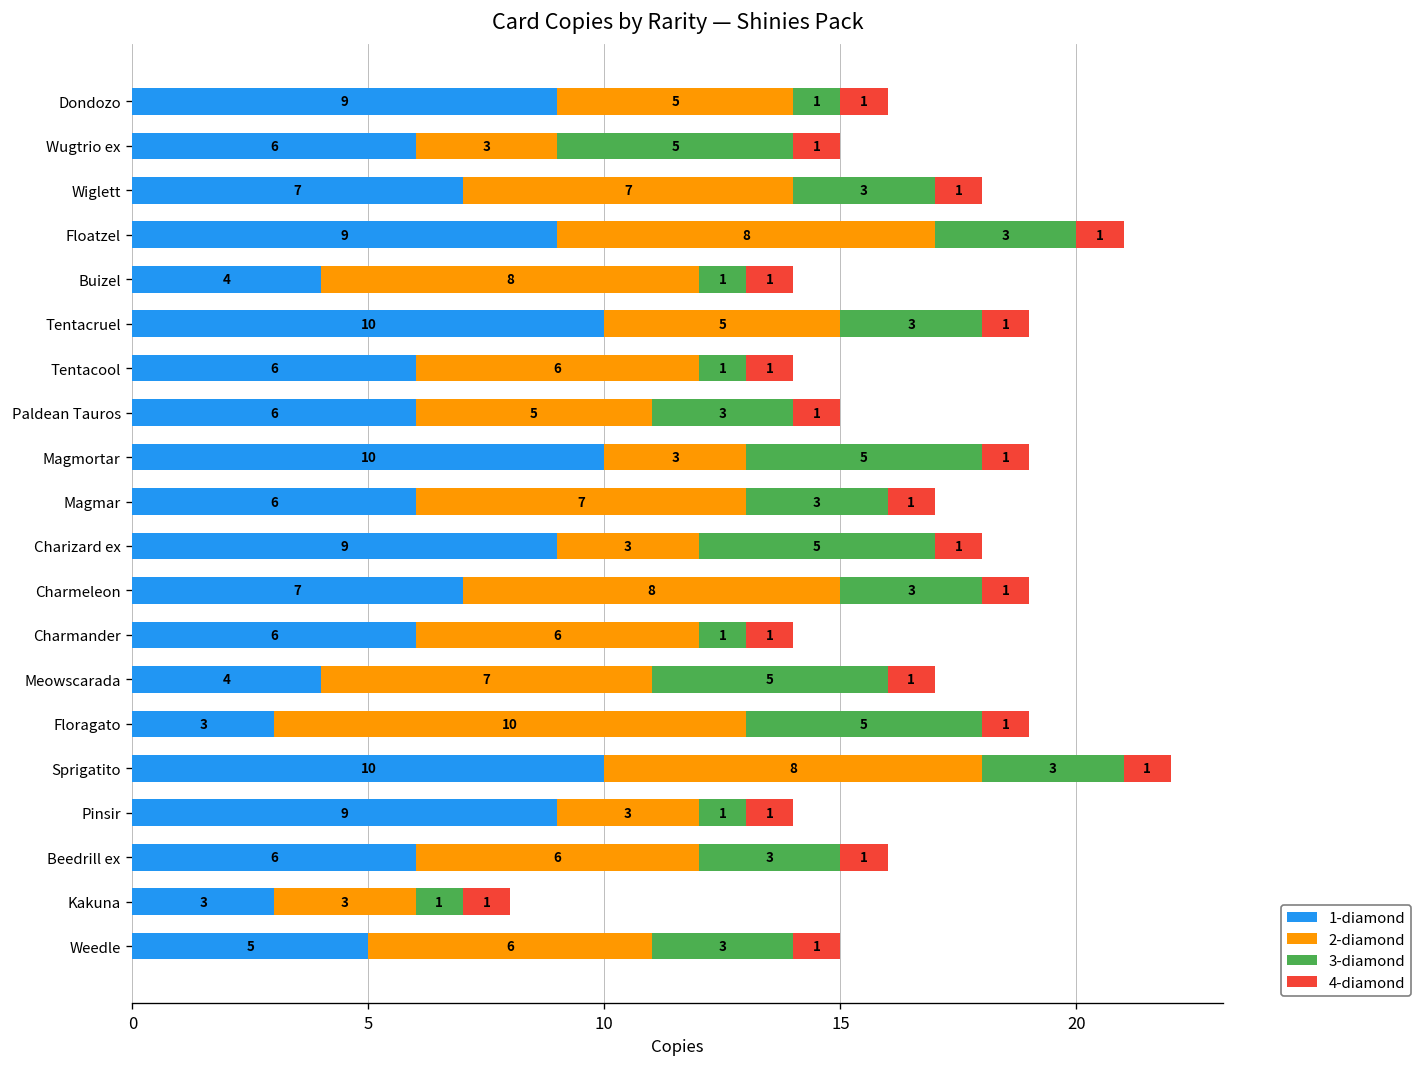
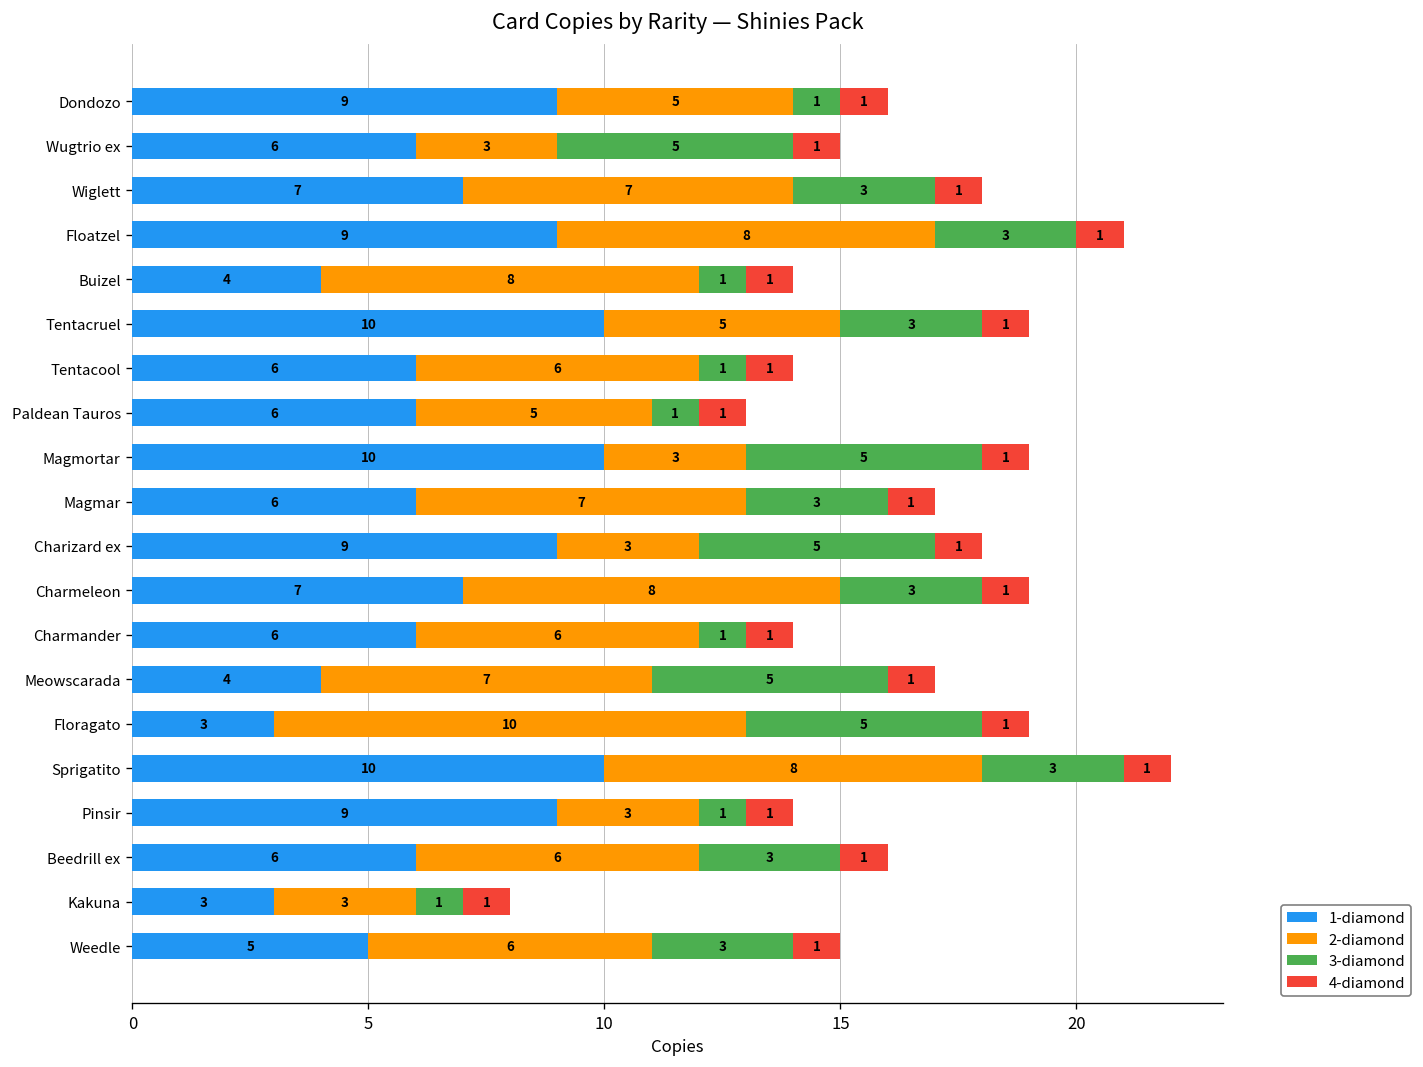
  {
    "1-diamond": {
      "Dondozo": 9,
      "Wugtrio ex": 6,
      "Wiglett": 7,
      "Floatzel": 9,
      "Buizel": 4,
      "Tentacruel": 10,
      "Tentacool": 6,
      "Paldean Tauros": 6,
      "Magmortar": 10,
      "Magmar": 6,
      "Charizard ex": 9,
      "Charmeleon": 7,
      "Charmander": 6,
      "Meowscarada": 4,
      "Floragato": 3,
      "Sprigatito": 10,
      "Pinsir": 9,
      "Beedrill ex": 6,
      "Kakuna": 3,
      "Weedle": 5
    },
    "2-diamond": {
      "Dondozo": 5,
      "Wugtrio ex": 3,
      "Wiglett": 7,
      "Floatzel": 8,
      "Buizel": 8,
      "Tentacruel": 5,
      "Tentacool": 6,
      "Paldean Tauros": 5,
      "Magmortar": 3,
      "Magmar": 7,
      "Charizard ex": 3,
      "Charmeleon": 8,
      "Charmander": 6,
      "Meowscarada": 7,
      "Floragato": 10,
      "Sprigatito": 8,
      "Pinsir": 3,
      "Beedrill ex": 6,
      "Kakuna": 3,
      "Weedle": 6
    },
    "3-diamond": {
      "Dondozo": 1,
      "Wugtrio ex": 5,
      "Wiglett": 3,
      "Floatzel": 3,
      "Buizel": 1,
      "Tentacruel": 3,
      "Tentacool": 1,
-     "Paldean Tauros": 3,
+     "Paldean Tauros": 1,
      "Magmortar": 5,
      "Magmar": 3,
      "Charizard ex": 5,
      "Charmeleon": 3,
      "Charmander": 1,
      "Meowscarada": 5,
      "Floragato": 5,
      "Sprigatito": 3,
      "Pinsir": 1,
      "Beedrill ex": 3,
      "Kakuna": 1,
      "Weedle": 3
    },
    "4-diamond": {
      "Dondozo": 1,
      "Wugtrio ex": 1,
      "Wiglett": 1,
      "Floatzel": 1,
      "Buizel": 1,
      "Tentacruel": 1,
      "Tentacool": 1,
      "Paldean Tauros": 1,
      "Magmortar": 1,
      "Magmar": 1,
      "Charizard ex": 1,
      "Charmeleon": 1,
      "Charmander": 1,
      "Meowscarada": 1,
      "Floragato": 1,
      "Sprigatito": 1,
      "Pinsir": 1,
      "Beedrill ex": 1,
      "Kakuna": 1,
      "Weedle": 1
    }
  }
